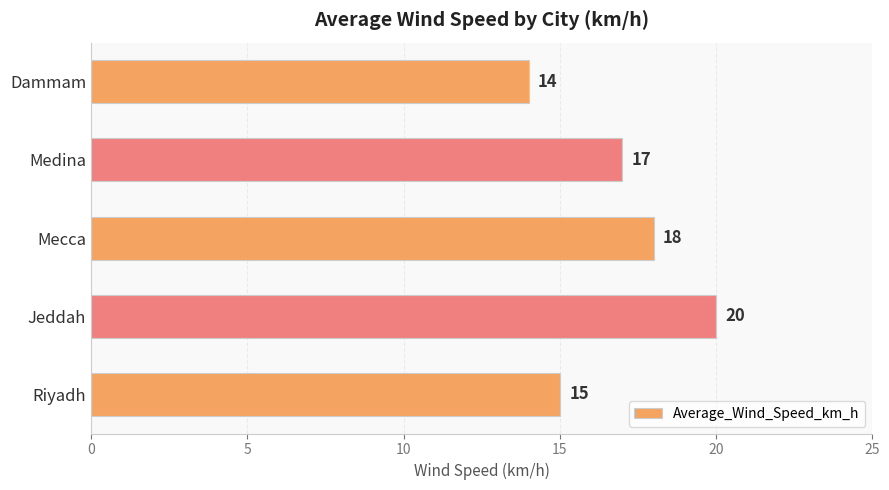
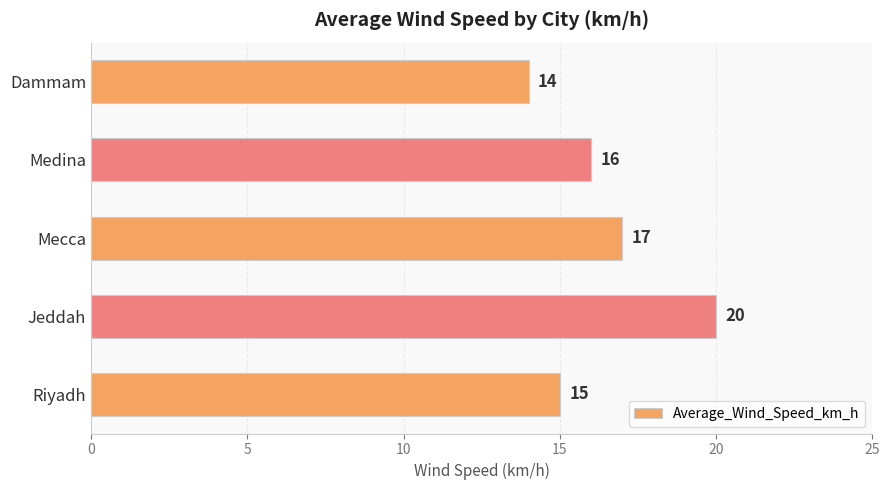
  {
    "Dammam": 14,
-   "Medina": 17,
-   "Mecca": 18,
+   "Medina": 16,
+   "Mecca": 17,
    "Jeddah": 20,
    "Riyadh": 15
  }
